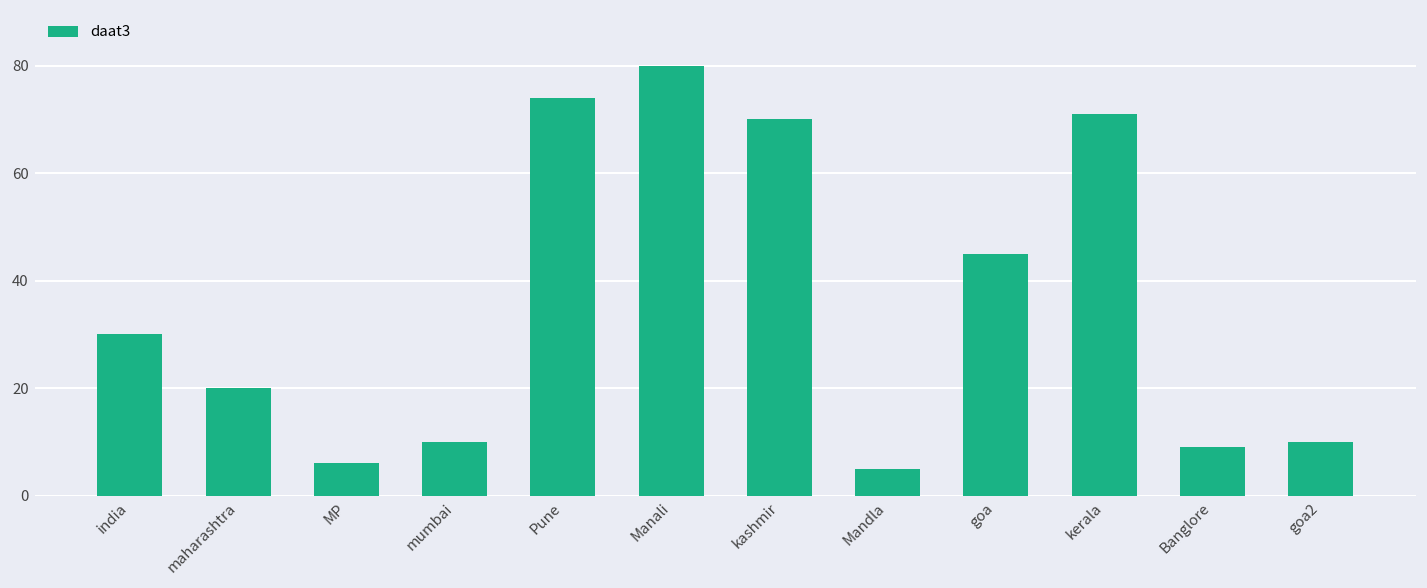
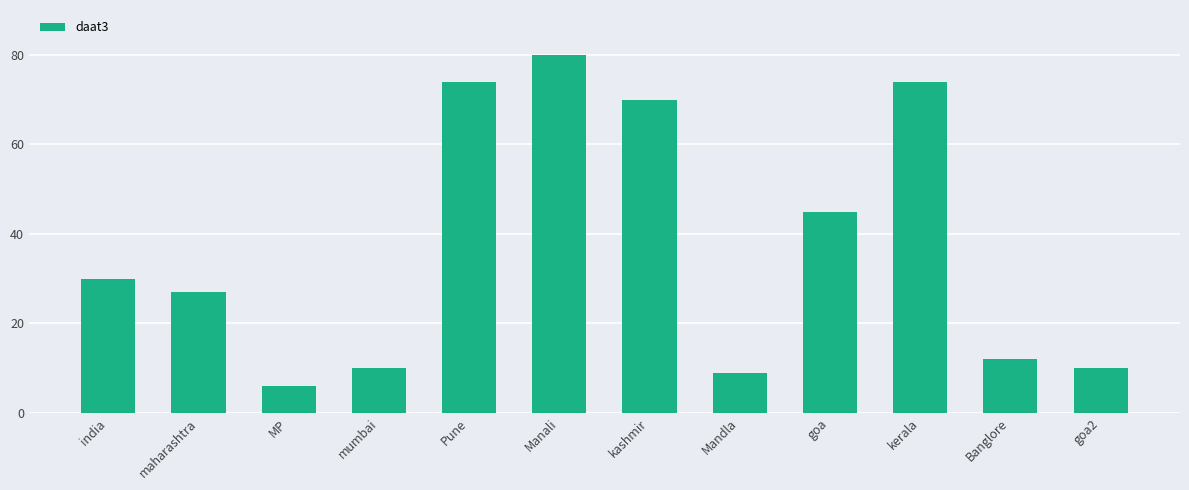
  {
    "india": 30,
-   "maharashtra": 20,
+   "maharashtra": 27,
    "MP": 6,
    "mumbai": 10,
    "Pune": 74,
    "Manali": 80,
    "kashmir": 70,
-   "Mandla": 5,
+   "Mandla": 9,
    "goa": 45,
-   "kerala": 71,
-   "Banglore": 9,
+   "kerala": 74,
+   "Banglore": 12,
    "goa2": 10
  }
